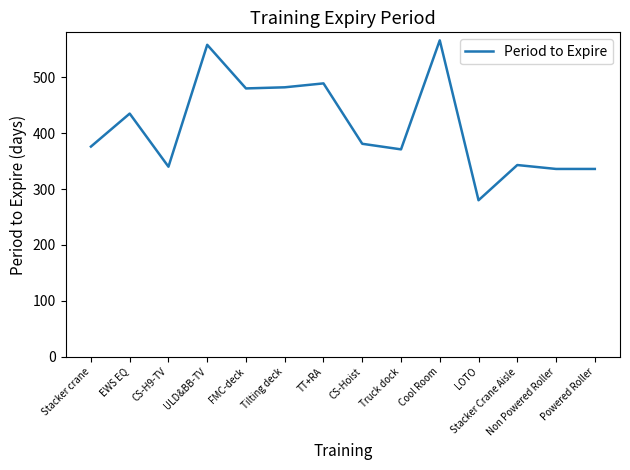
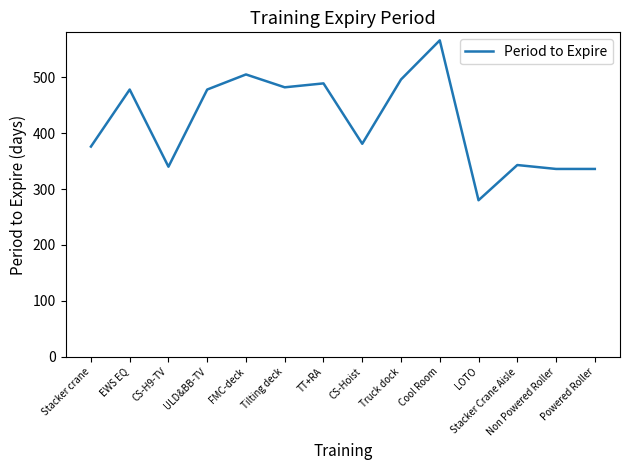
  {
    "Stacker crane": 380,
-   "EWS EQ": 440,
+   "EWS EQ": 480,
    "CS-H9-TV": 340,
-   "ULD&BB-TV": 560,
-   "FMC-deck": 480,
+   "ULD&BB-TV": 480,
+   "FMC-deck": 510,
    "Tilting deck": 480,
    "TT+RA": 490,
    "CS-Hoist": 380,
-   "Truck dock": 370,
+   "Truck dock": 500,
    "Cool Room": 570,
    "LOTO": 280,
    "Stacker Crane Aisle": 340,
    "Non Powered Roller": 340,
    "Powered Roller": 340
  }
